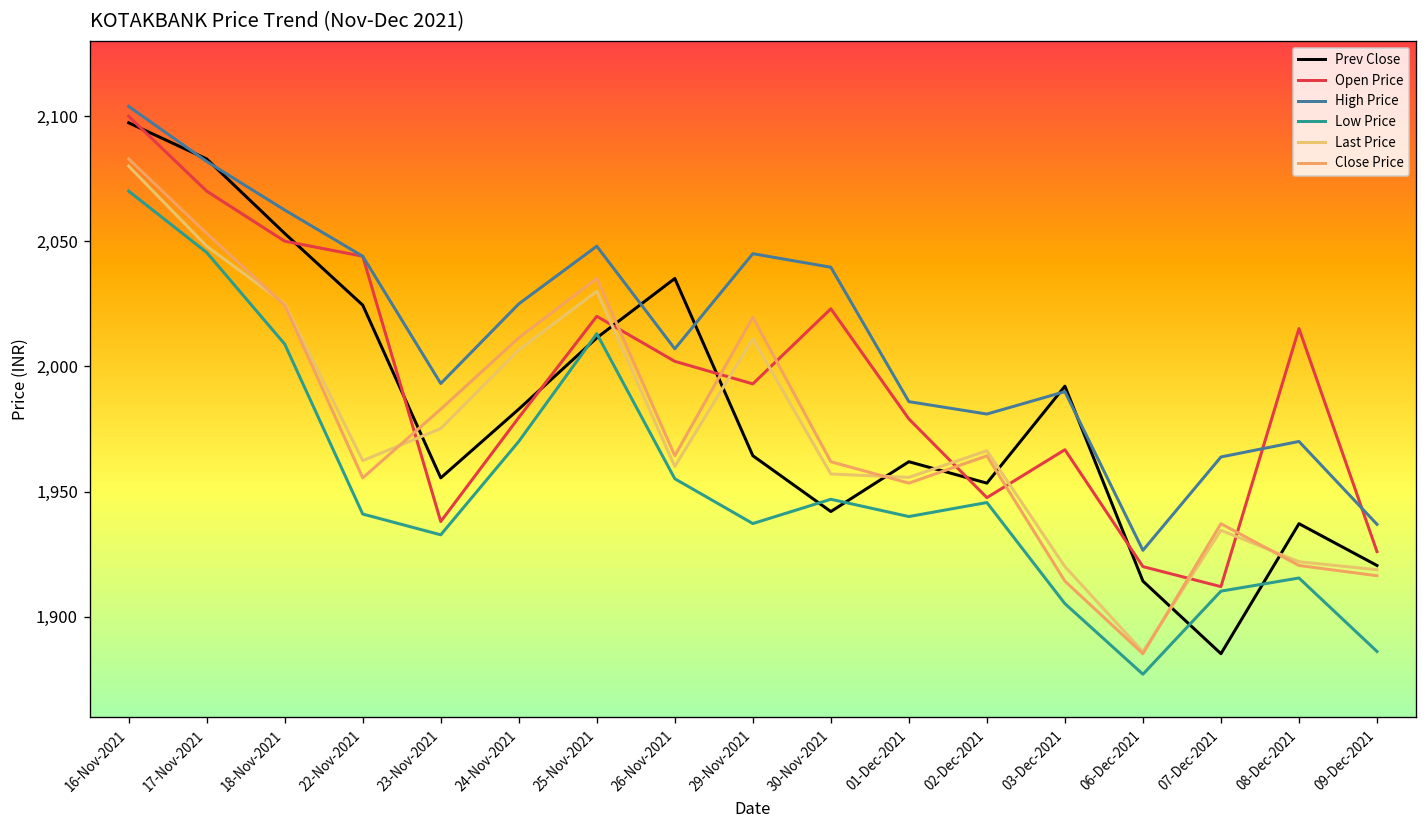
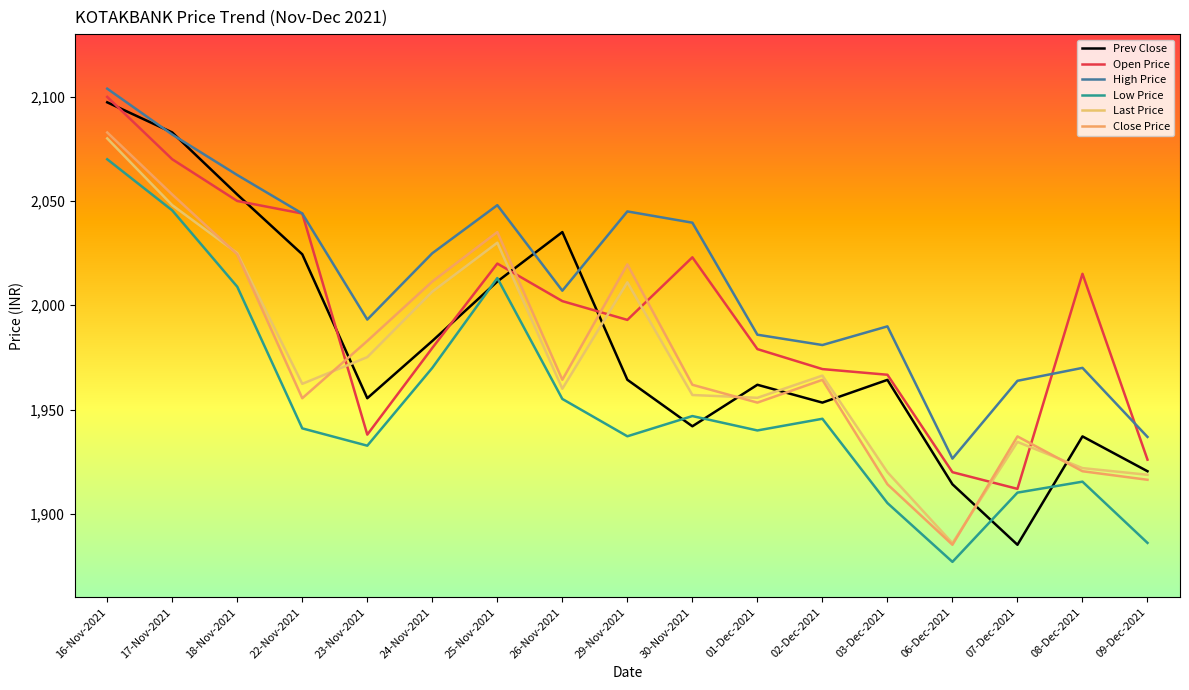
  {
    "Prev Close": {
      "16-Nov-2021": "2,097",
      "18-Nov-2021": "2,053",
      "22-Nov-2021": "2,024",
      "23-Nov-2021": "1,955",
      "24-Nov-2021": "1,983",
      "25-Nov-2021": "2,011",
      "26-Nov-2021": "2,035",
      "29-Nov-2021": "1,964",
      "30-Nov-2021": "1,942",
      "01-Dec-2021": "1,962",
      "02-Dec-2021": "1,953",
-     "03-Dec-2021": "1,992",
+     "03-Dec-2021": "1,964",
      "06-Dec-2021": "1,914",
      "07-Dec-2021": "1,885",
      "08-Dec-2021": "1,937",
      "09-Dec-2021": "1,920"
    },
    "Open Price": {
      "16-Nov-2021": "2,100",
      "17-Nov-2021": "2,070",
      "18-Nov-2021": "2,050",
      "23-Nov-2021": "1,938",
      "24-Nov-2021": "1,980",
      "25-Nov-2021": "2,020",
      "26-Nov-2021": "2,002",
      "29-Nov-2021": "1,993",
      "30-Nov-2021": "2,023",
      "01-Dec-2021": "1,979",
-     "02-Dec-2021": "1,948",
+     "02-Dec-2021": "1,969",
      "03-Dec-2021": "1,967",
      "06-Dec-2021": "1,920",
      "07-Dec-2021": "1,912",
      "08-Dec-2021": "2,015",
      "09-Dec-2021": "1,926"
    }
  }
